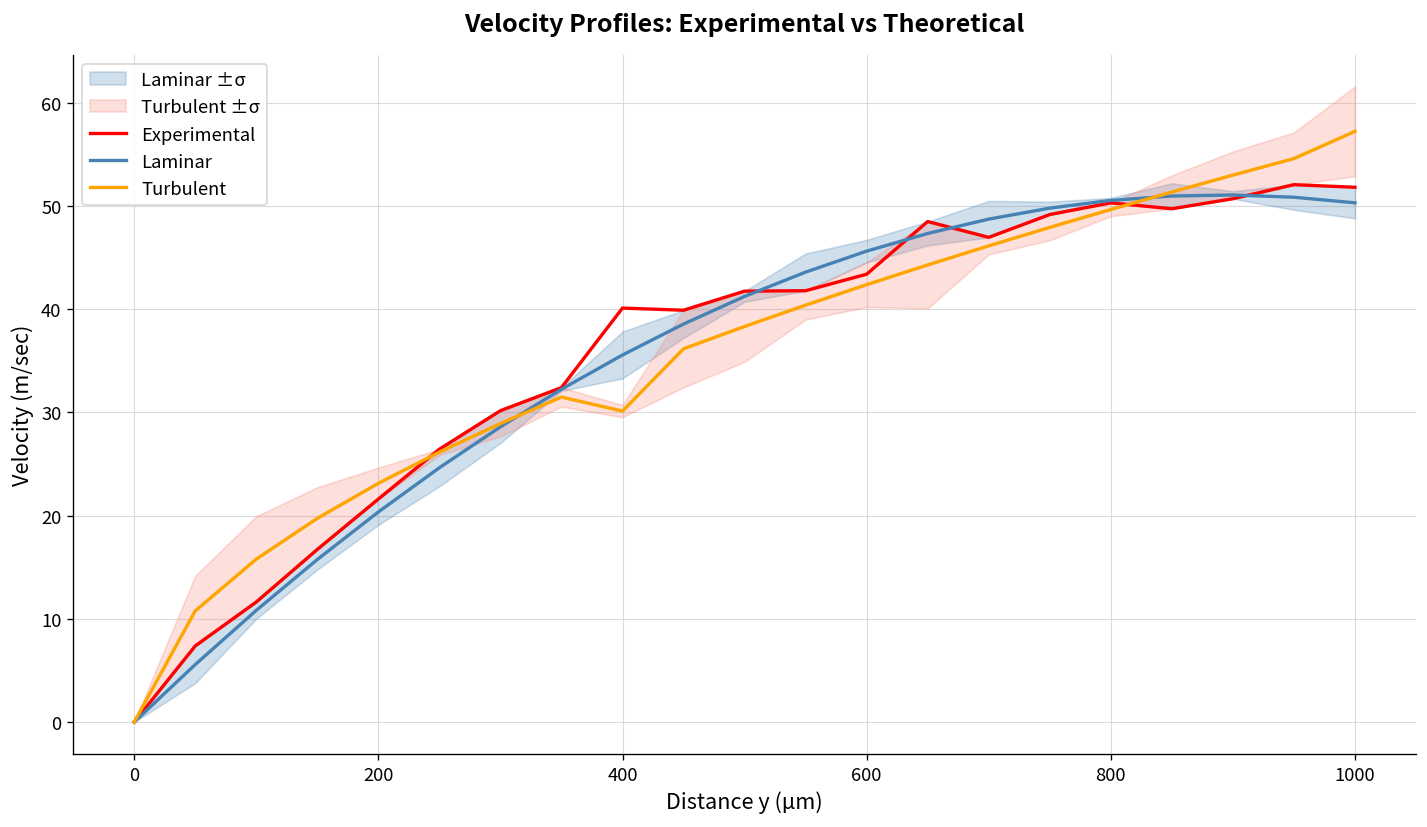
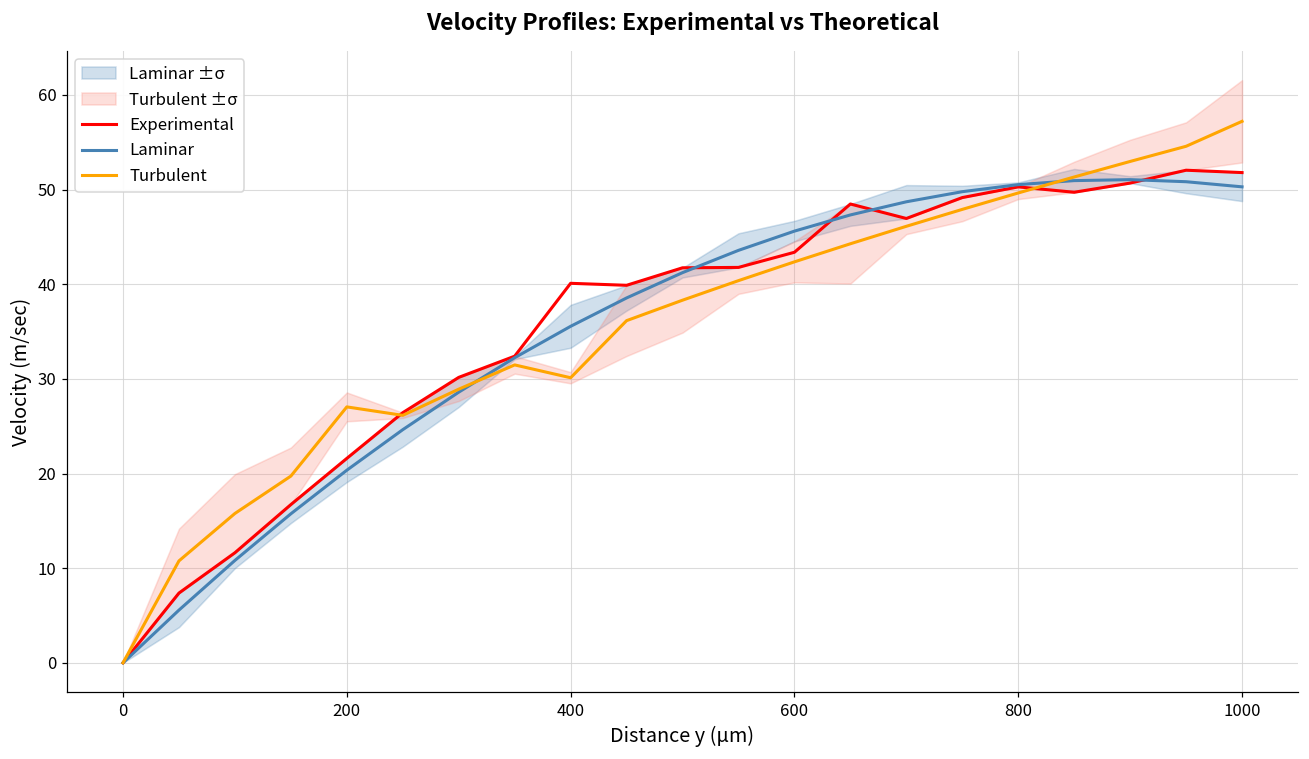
  {
    "Experimental": {
      "400": 40,
      "600": 43
    },
    "Turbulent ±σ": {
      "200": 3
    },
    "Turbulent": {
-     "200": 23,
+     "200": 27,
      "400": 30,
      "600": 42,
      "800": 50,
      "1000": 57
    }
  }
